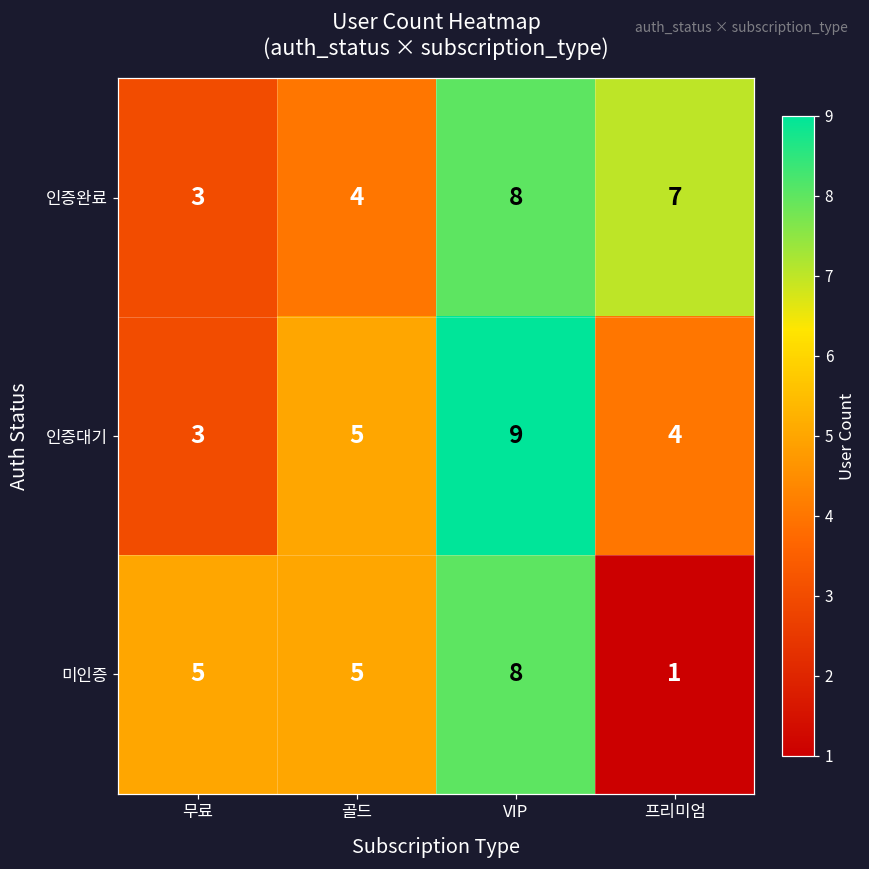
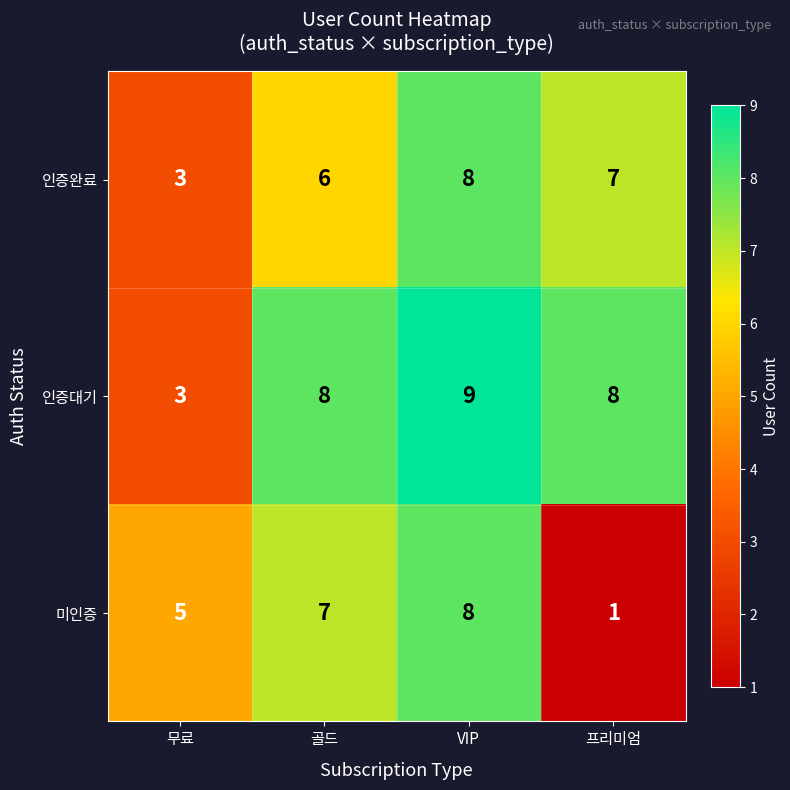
  {
    "인증완료": {
      "무료": 3,
-     "골드": 4,
+     "골드": 6,
      "VIP": 8,
      "프리미엄": 7
    },
    "인증대기": {
      "무료": 3,
-     "골드": 5,
+     "골드": 8,
      "VIP": 9,
-     "프리미엄": 4
+     "프리미엄": 8
    },
    "미인증": {
      "무료": 5,
-     "골드": 5,
+     "골드": 7,
      "VIP": 8,
      "프리미엄": 1
    }
  }
